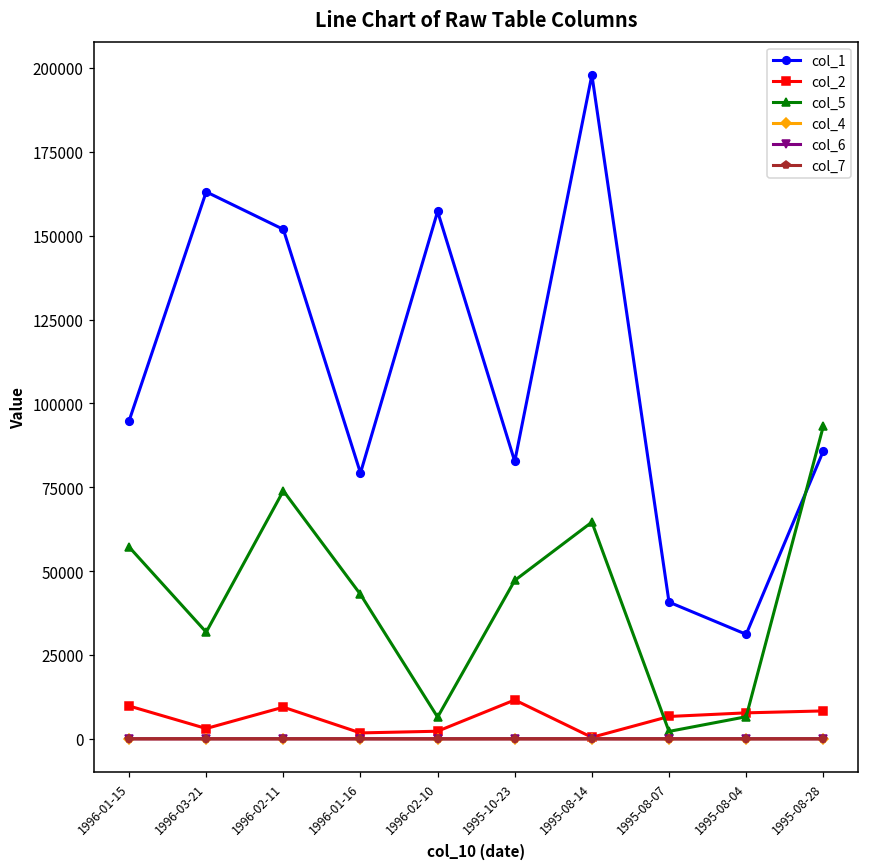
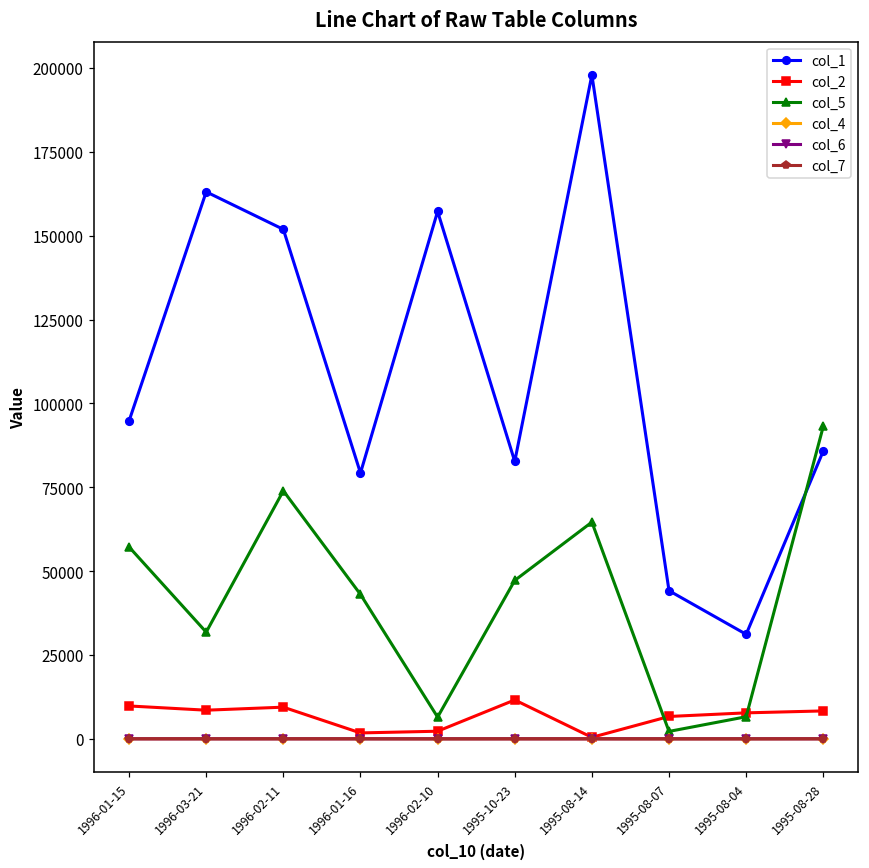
  {
    "col_1": {
      "1996-01-15": 95000,
      "1996-03-21": 163000,
      "1996-02-11": 152000,
      "1996-01-16": 79000,
      "1996-02-10": 157000,
      "1995-10-23": 83000,
      "1995-08-14": 198000,
-     "1995-08-07": 41000,
+     "1995-08-07": 44000,
      "1995-08-04": 31000,
      "1995-08-28": 86000
    },
    "col_2": {
      "1996-01-15": 10000,
-     "1996-03-21": 3000,
+     "1996-03-21": 9000,
      "1996-02-11": 9000,
      "1996-01-16": 2000,
      "1996-02-10": 2000,
      "1995-10-23": 12000,
      "1995-08-07": 7000,
      "1995-08-04": 8000,
      "1995-08-28": 8000
    },
    "col_5": {
      "1996-01-15": 57000,
      "1996-03-21": 32000,
      "1996-02-11": 74000,
      "1996-01-16": 43000,
      "1996-02-10": 6000,
      "1995-10-23": 47000,
      "1995-08-14": 65000,
      "1995-08-07": 2000,
      "1995-08-04": 7000,
      "1995-08-28": 93000
    }
  }
